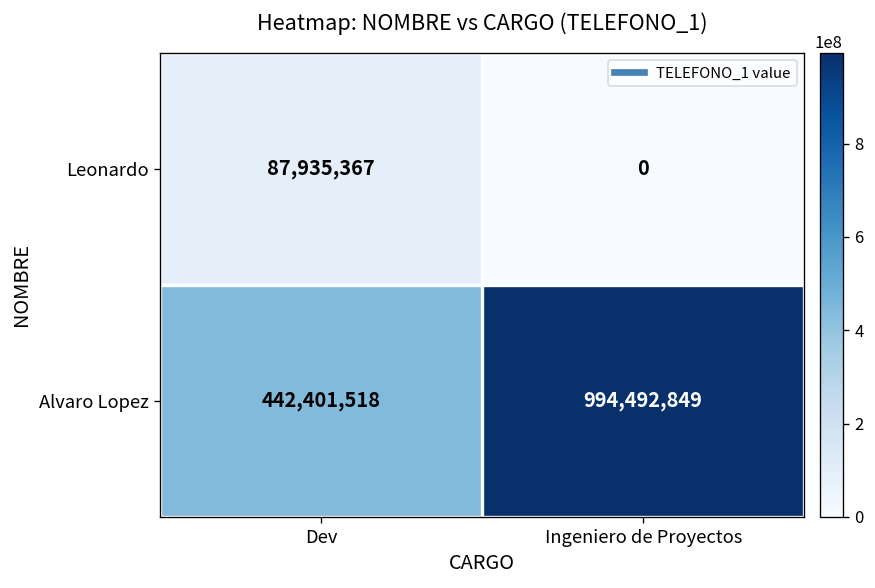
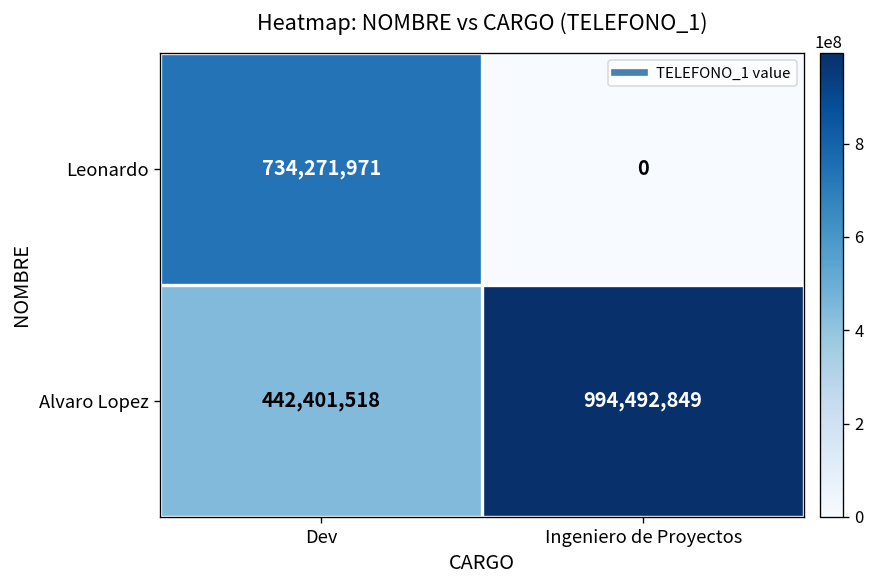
  {
    "Leonardo": {
-     "Dev": "87,935,367",
+     "Dev": "734,271,971",
      "Ingeniero de Proyectos": "0"
    },
    "Alvaro Lopez": {
      "Dev": "442,401,518",
      "Ingeniero de Proyectos": "994,492,849"
    }
  }
